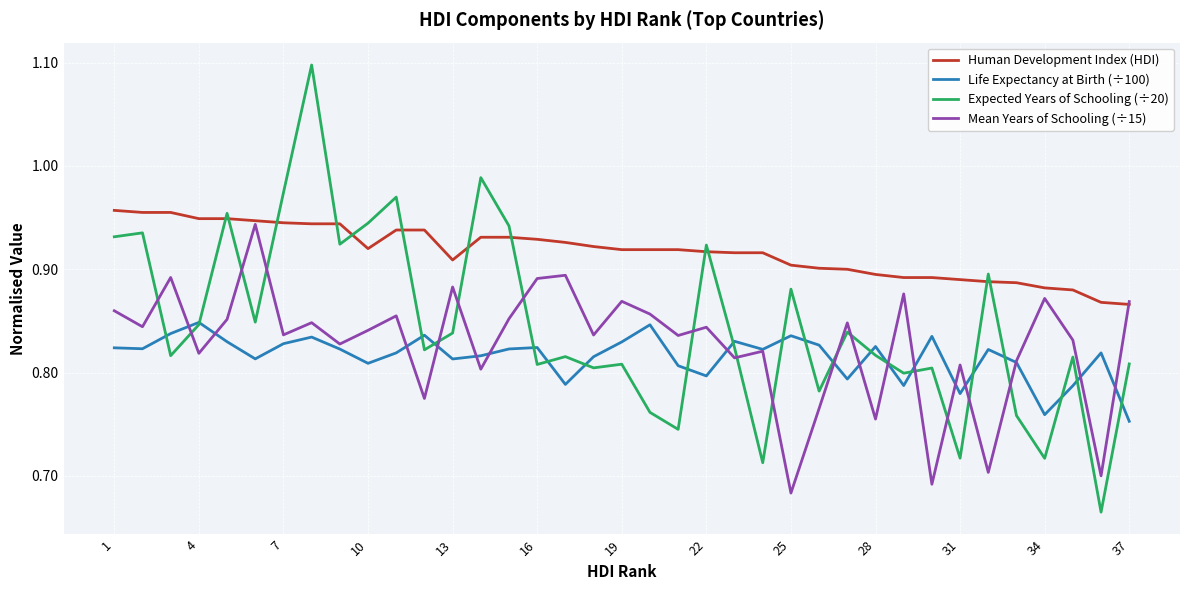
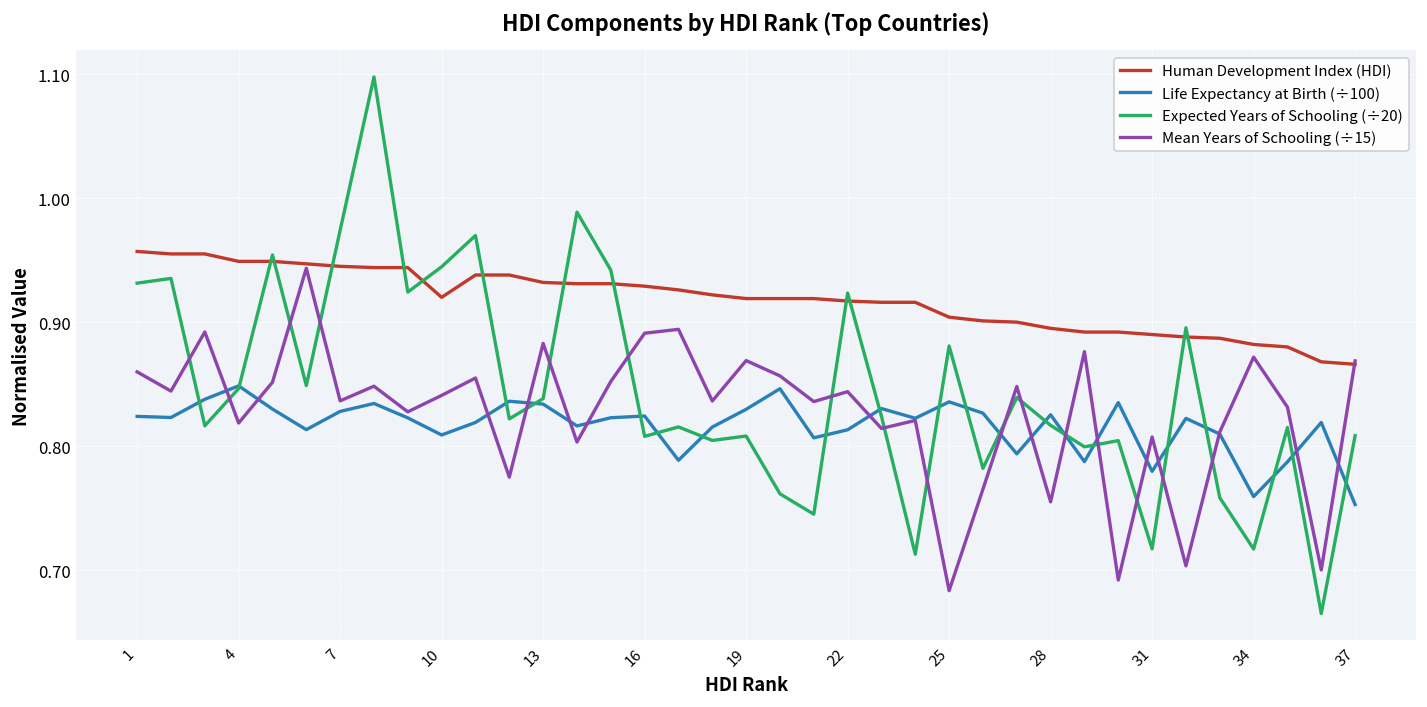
  {
    "Human Development Index (HDI)": {
      "1": 0.957,
      "7": 0.945,
      "10": 0.920,
-     "13": 0.909,
+     "13": 0.932,
      "16": 0.929,
      "22": 0.917,
      "25": 0.904,
      "28": 0.895,
      "31": 0.890,
      "34": 0.882,
      "37": 0.866
    },
    "Life Expectancy at Birth (÷100)": {
      "1": 0.824,
      "7": 0.828,
      "10": 0.809,
-     "13": 0.813,
+     "13": 0.834,
      "16": 0.824,
-     "22": 0.797,
+     "22": 0.813,
      "25": 0.836,
      "28": 0.825,
      "31": 0.780,
      "34": 0.759,
      "37": 0.753
    },
    "Expected Years of Schooling (÷20)": {
      "1": 0.931,
      "7": 0.974,
      "10": 0.945,
      "13": 0.838,
      "16": 0.808,
      "22": 0.923,
      "25": 0.881,
      "28": 0.817,
      "31": 0.717,
      "34": 0.717,
      "37": 0.808
    },
    "Mean Years of Schooling (÷15)": {
      "1": 0.860,
      "7": 0.837,
      "10": 0.841,
      "13": 0.883,
      "16": 0.891,
      "22": 0.844,
      "25": 0.683,
      "28": 0.755,
      "31": 0.807,
      "34": 0.872,
      "37": 0.869
    }
  }
